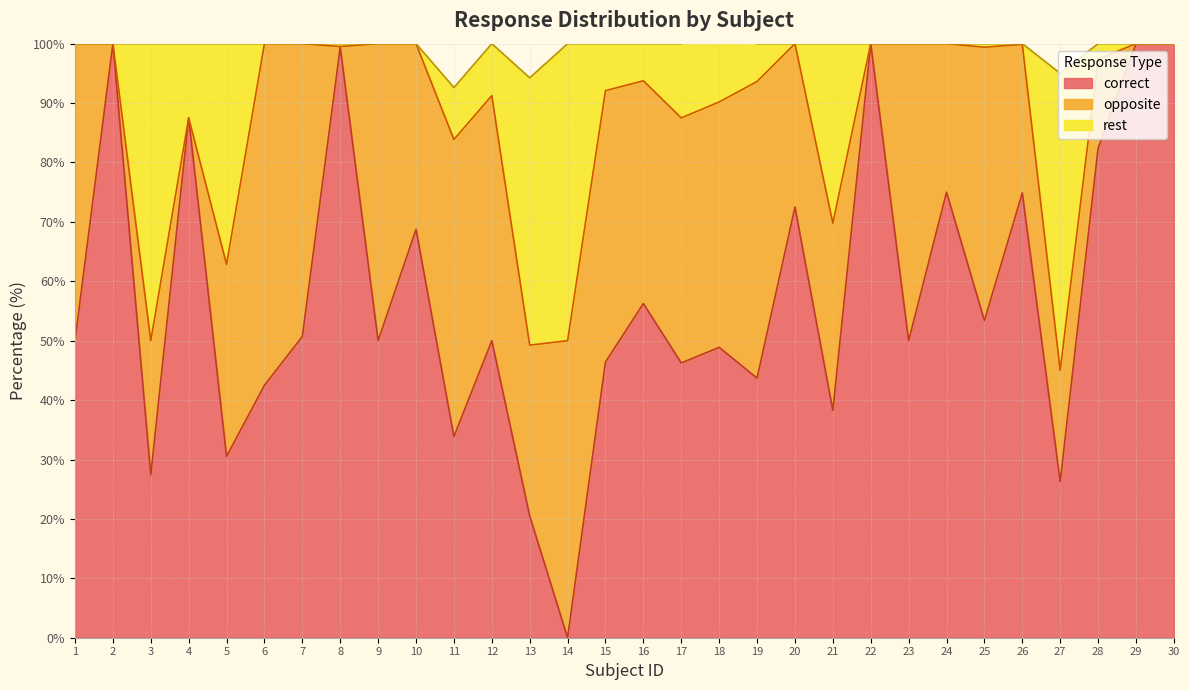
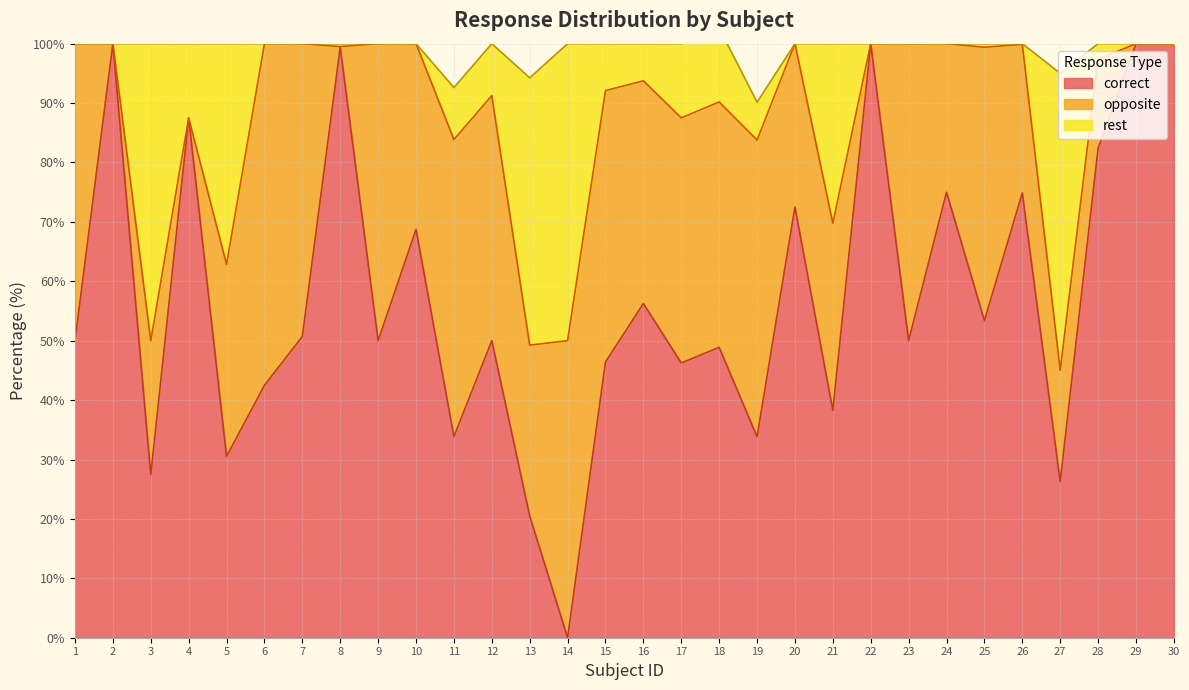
  {
    "correct": {
      "1": "50%",
      "3": "27%",
      "5": "31%",
      "6": "43%",
      "7": "51%",
      "9": "50%",
      "10": "69%",
      "11": "34%",
      "12": "50%",
      "13": "21%",
      "14": "0%",
      "15": "46%",
      "16": "56%",
      "17": "46%",
      "18": "49%",
-     "19": "44%",
+     "19": "34%",
      "20": "73%",
      "21": "38%",
      "23": "50%",
      "24": "75%",
      "25": "53%",
      "26": "75%",
      "27": "26%",
      "28": "82%"
    },
    "opposite": {
      "3": "23%",
      "5": "32%",
      "11": "50%",
      "12": "41%",
      "13": "29%",
      "14": "50%",
      "15": "46%",
      "16": "38%",
      "17": "41%",
      "18": "41%",
      "19": "50%",
      "21": "32%",
      "25": "46%",
      "27": "19%"
    },
    "rest": {
      "3": "50%",
      "4": "13%",
      "5": "37%",
      "8": "0%",
      "11": "9%",
      "12": "9%",
      "13": "45%",
      "14": "50%",
      "15": "8%",
      "16": "6%",
      "17": "13%",
      "19": "6%",
      "21": "30%",
      "25": "1%",
      "28": "3%"
    }
  }
